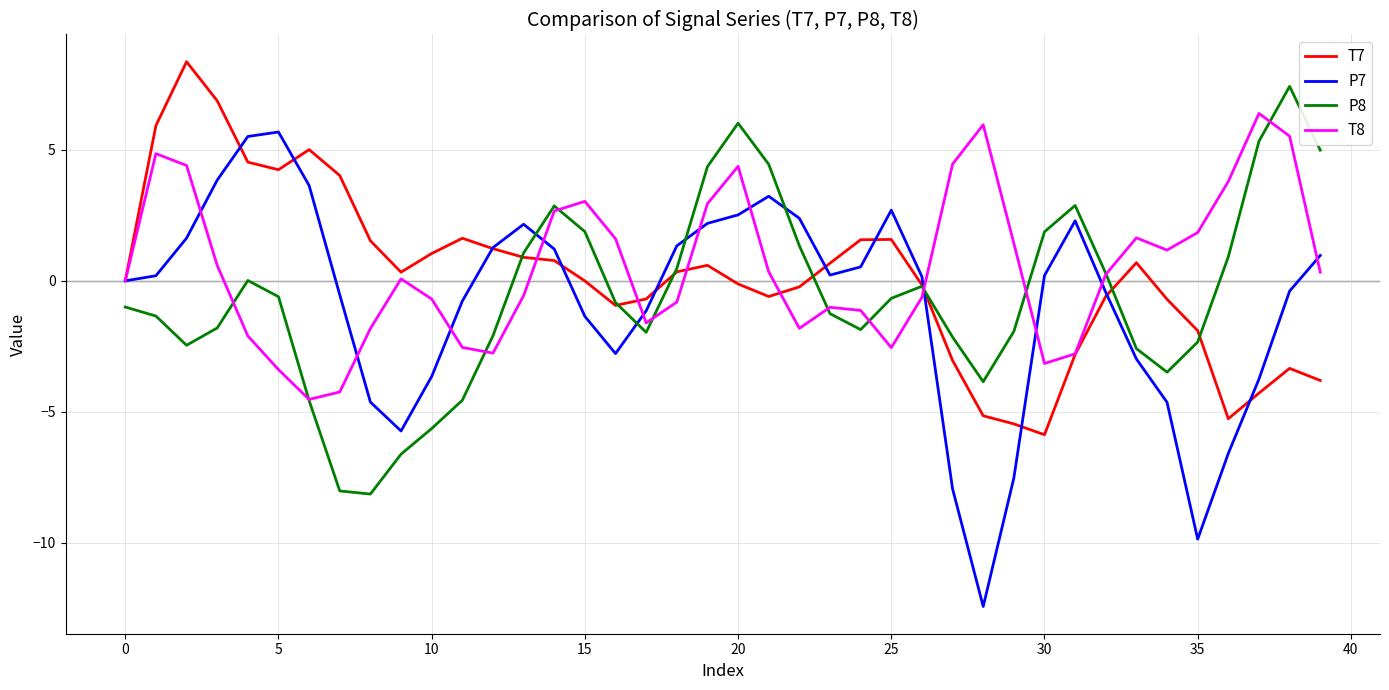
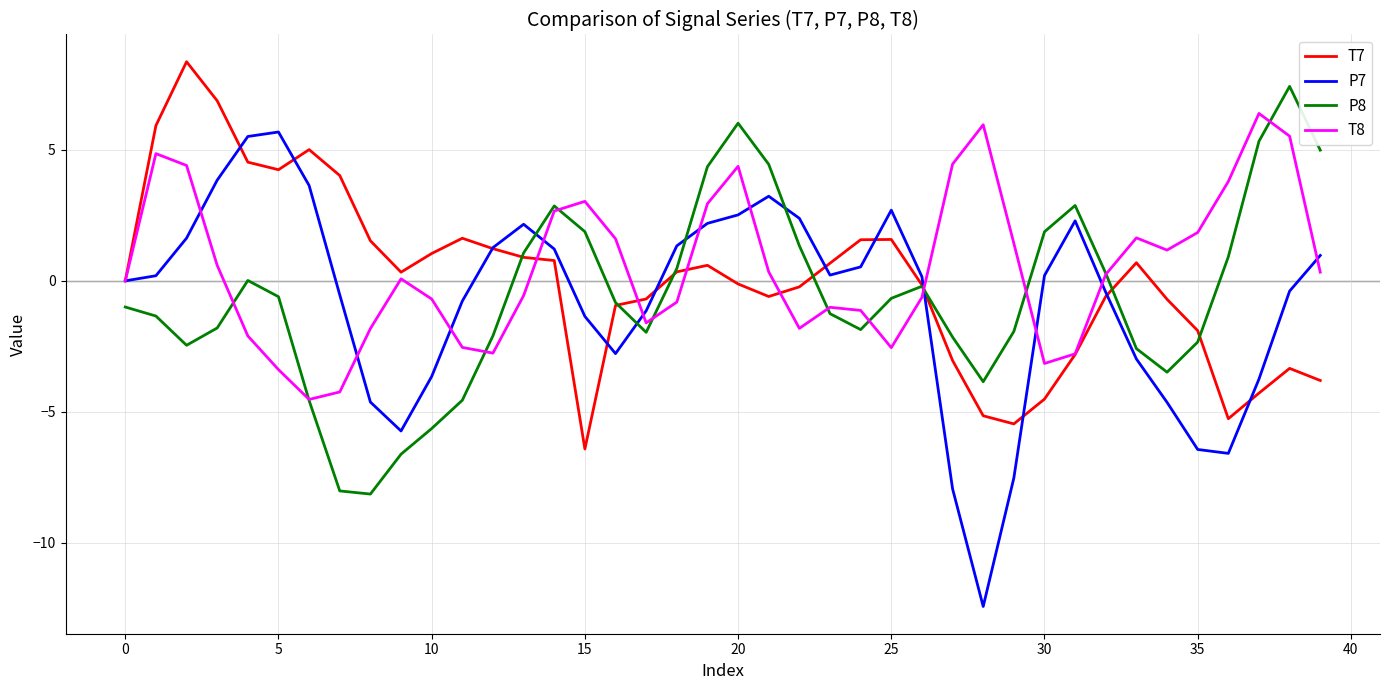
  {
    "T7": {
      "5": 4.2,
      "10": 1.0,
-     "15": 0.0,
+     "15": -6.4,
      "20": -0.1,
      "25": 1.6,
-     "30": -5.9,
+     "30": -4.5,
      "35": -1.9
    },
    "P7": {
      "5": 5.7,
      "10": -3.7,
      "15": -1.4,
      "20": 2.5,
      "25": 2.7,
      "30": 0.2,
-     "35": -9.9
+     "35": -6.4
    },
    "P8": {
      "0": -1.0,
      "5": -0.6,
      "10": -5.6,
      "15": 1.9,
      "20": 6.0,
      "25": -0.7,
      "30": 1.9,
      "35": -2.3
    },
    "T8": {
      "5": -3.4,
      "10": -0.7,
      "15": 3.0,
      "20": 4.4,
      "25": -2.6,
      "30": -3.2,
      "35": 1.8
    }
  }
